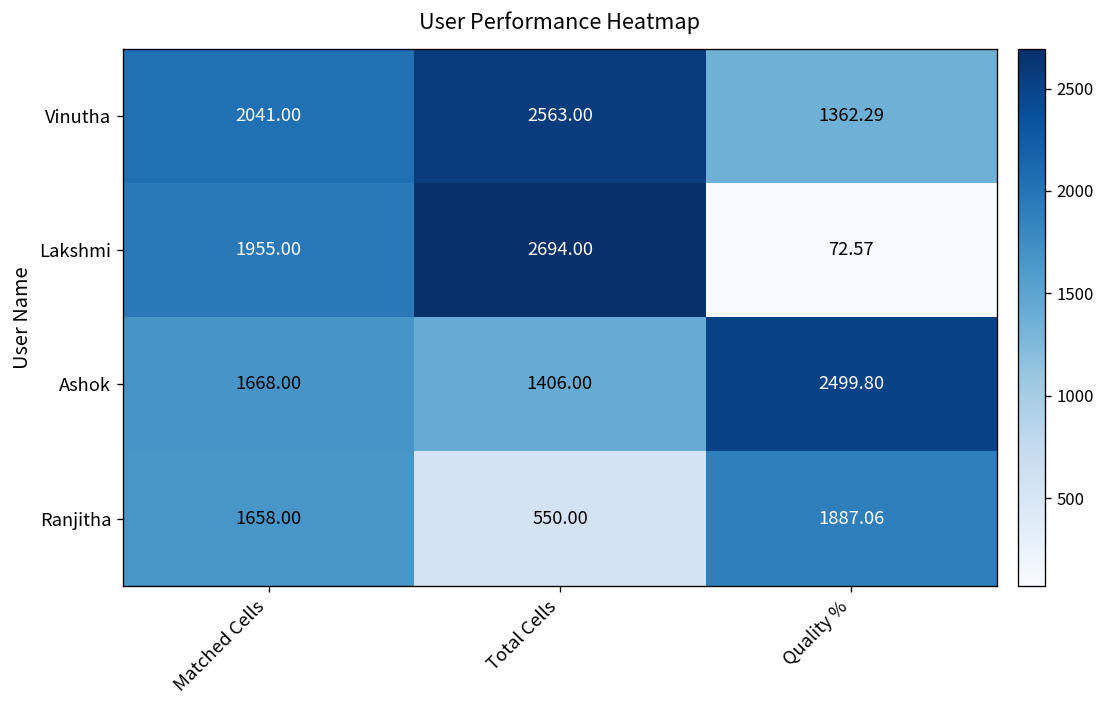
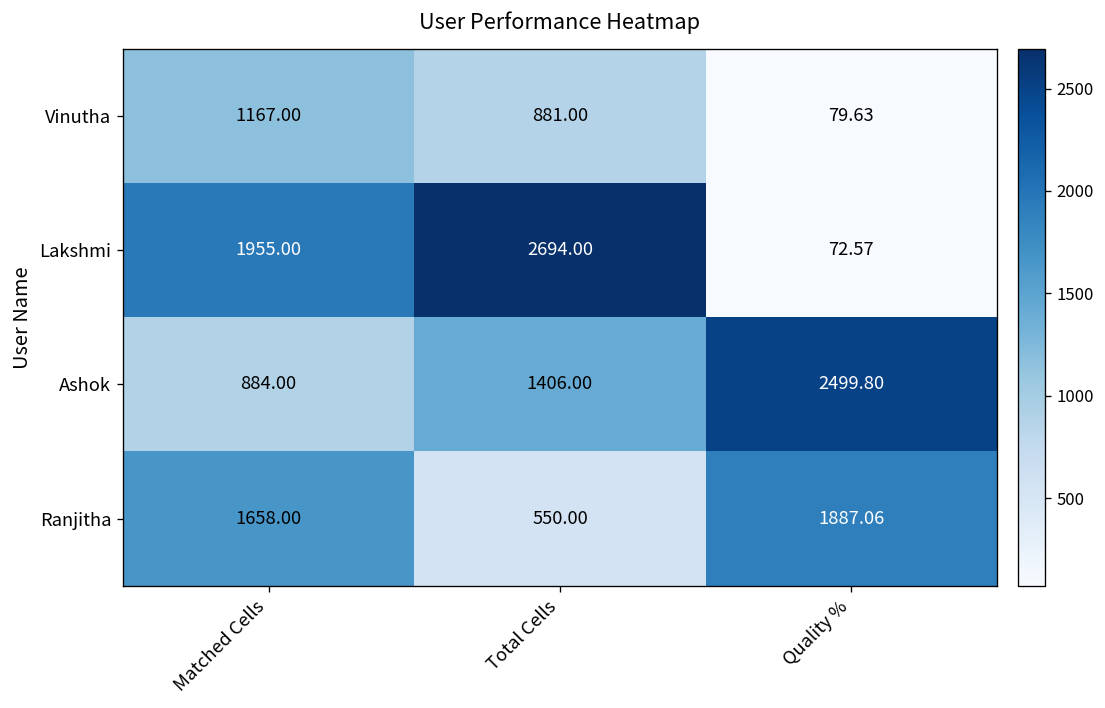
  {
    "Vinutha": {
-     "Matched Cells": 2041.00,
-     "Total Cells": 2563.00,
-     "Quality %": 1362.29
+     "Matched Cells": 1167.00,
+     "Total Cells": 881.00,
+     "Quality %": 79.63
    },
    "Lakshmi": {
      "Matched Cells": 1955.00,
      "Total Cells": 2694.00,
      "Quality %": 72.57
    },
    "Ashok": {
-     "Matched Cells": 1668.00,
+     "Matched Cells": 884.00,
      "Total Cells": 1406.00,
      "Quality %": 2499.80
    },
    "Ranjitha": {
      "Matched Cells": 1658.00,
      "Total Cells": 550.00,
      "Quality %": 1887.06
    }
  }
